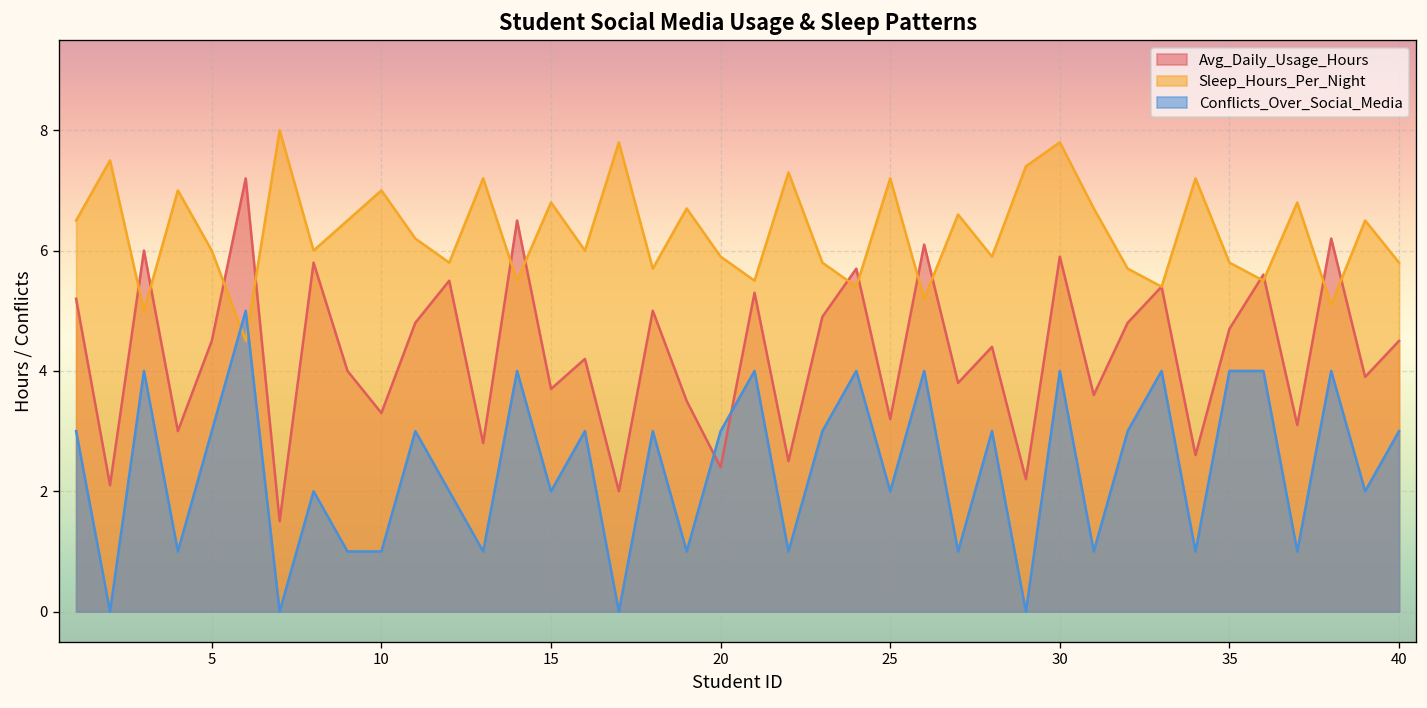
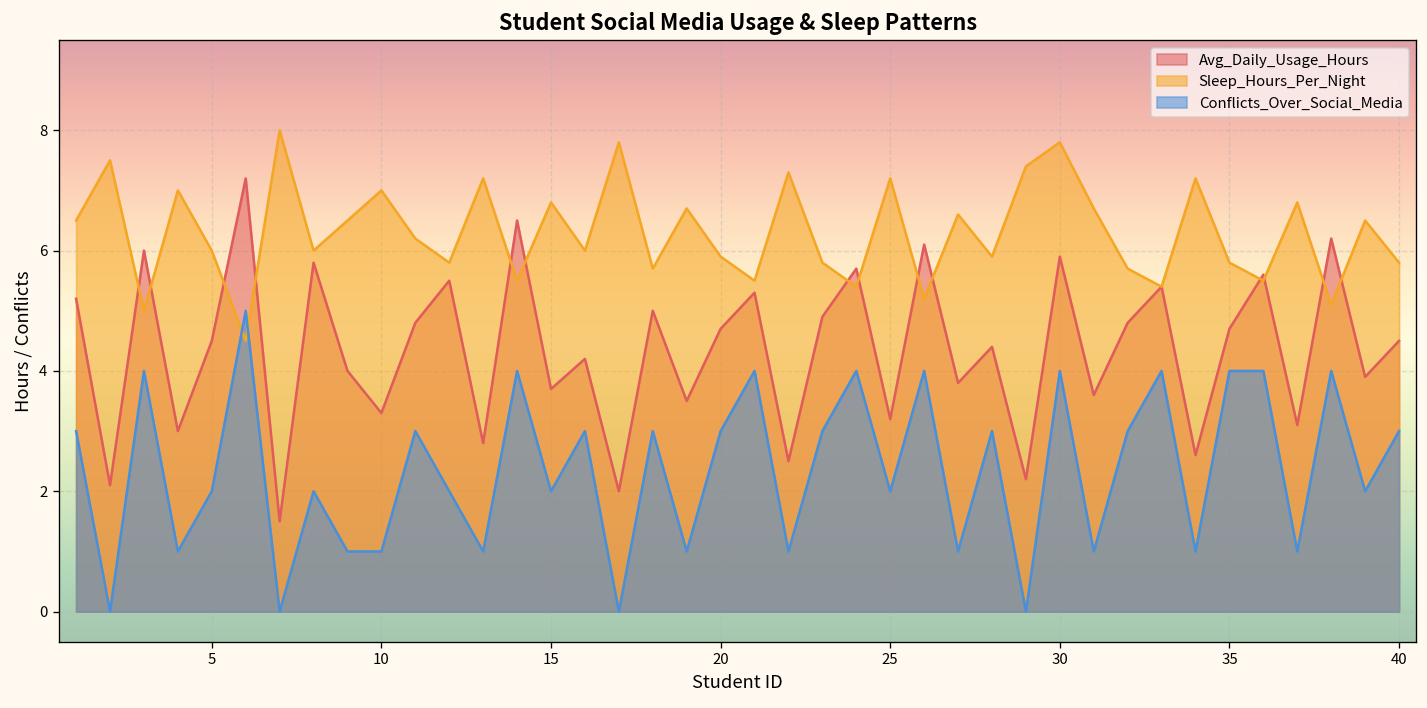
  {
    "Avg_Daily_Usage_Hours": {
      "5": 4.5,
      "10": 3.3,
      "15": 3.7,
-     "20": 2.4,
+     "20": 4.7,
      "25": 3.2,
      "30": 5.9,
      "35": 4.7,
      "40": 4.5
    },
    "Sleep_Hours_Per_Night": {
      "5": 6.0,
      "10": 7.0,
      "15": 6.8,
      "20": 5.9,
      "25": 7.2,
      "30": 7.8,
      "35": 5.8,
      "40": 5.8
    },
    "Conflicts_Over_Social_Media": {
-     "5": 3,
+     "5": 2,
      "10": 1,
      "15": 2,
      "20": 3,
      "25": 2,
      "30": 4,
      "35": 4,
      "40": 3
    }
  }
